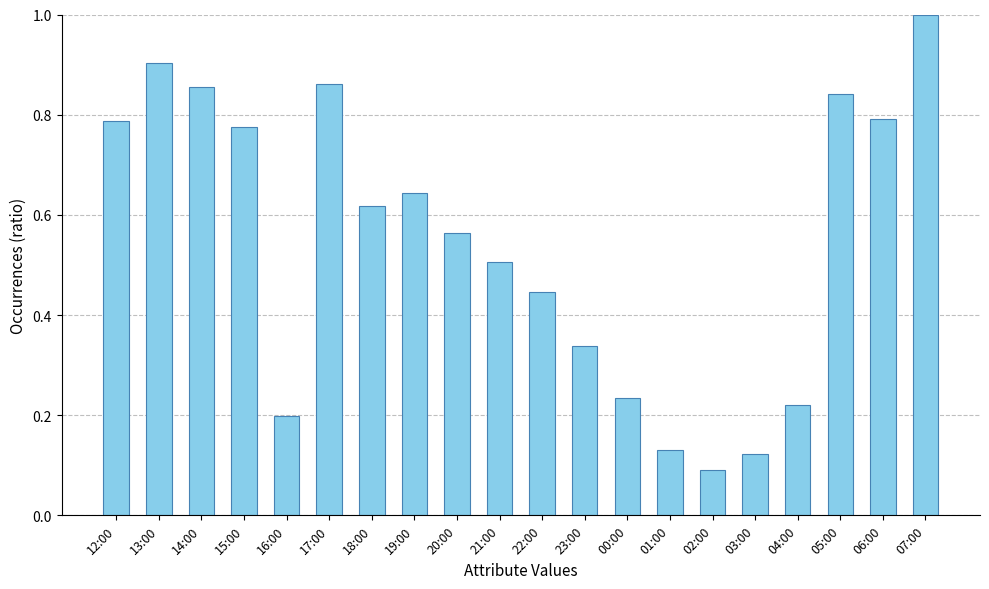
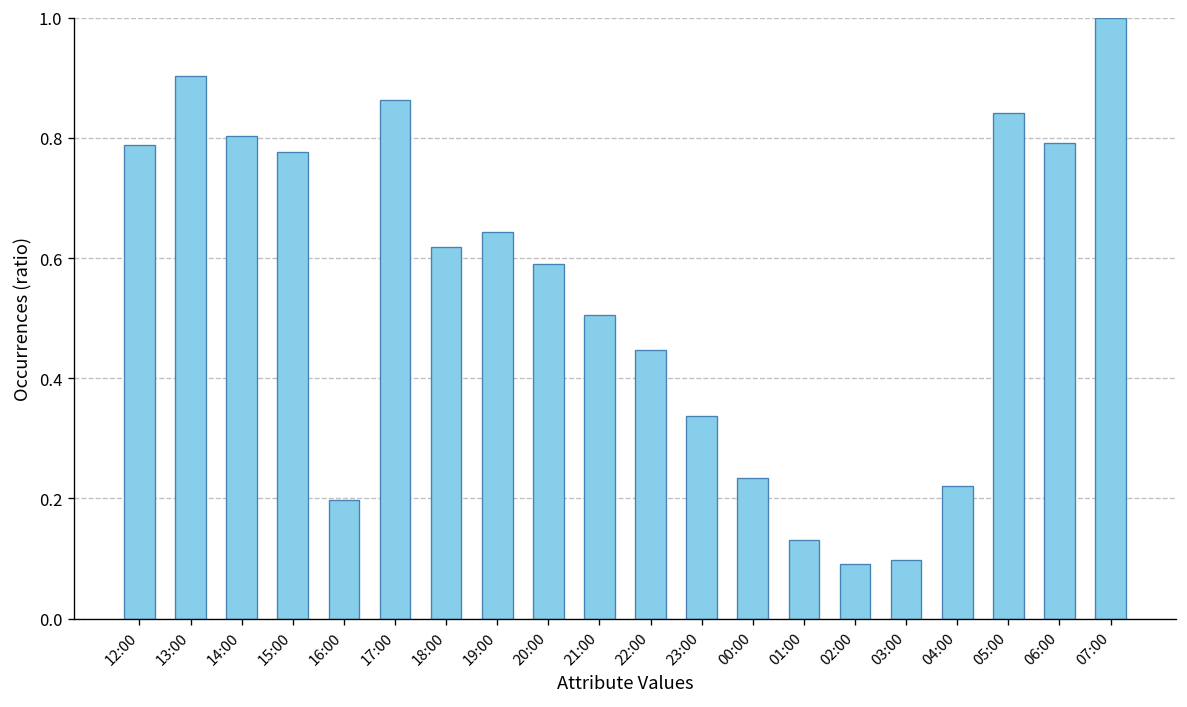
  {
    "12:00": 0.79,
    "13:00": 0.90,
-   "14:00": 0.85,
+   "14:00": 0.80,
    "15:00": 0.78,
    "16:00": 0.20,
    "17:00": 0.86,
    "18:00": 0.62,
    "19:00": 0.64,
-   "20:00": 0.56,
+   "20:00": 0.59,
    "21:00": 0.51,
    "22:00": 0.45,
    "23:00": 0.34,
    "00:00": 0.23,
    "01:00": 0.13,
    "02:00": 0.09,
-   "03:00": 0.12,
+   "03:00": 0.10,
    "04:00": 0.22,
    "05:00": 0.84,
    "06:00": 0.79,
    "07:00": 1.00
  }
